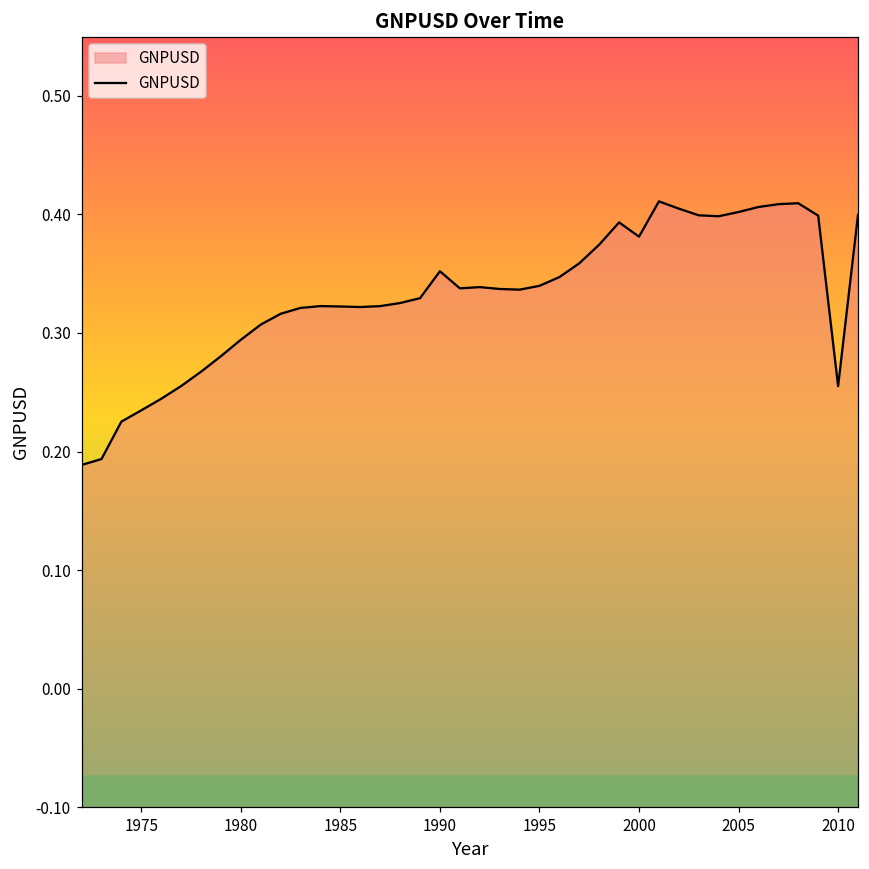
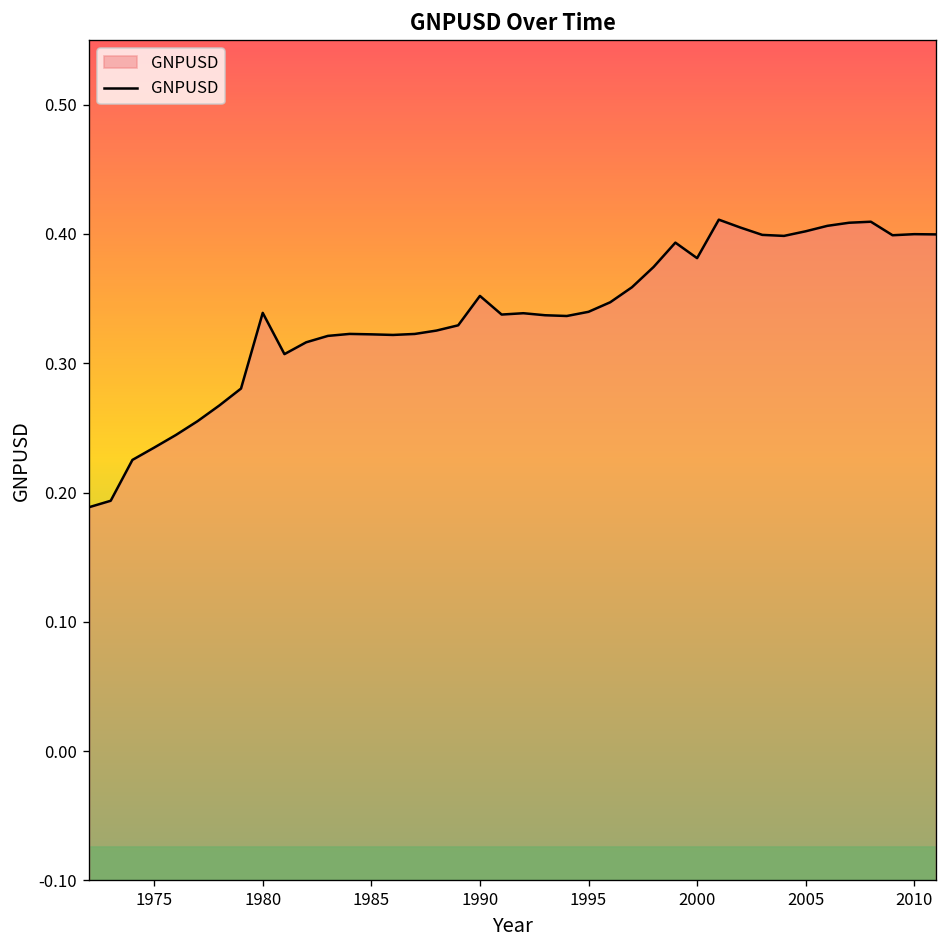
  {
    "1975": 0.235,
-   "1980": 0.294,
+   "1980": 0.339,
    "1985": 0.322,
    "1990": 0.352,
    "1995": 0.340,
    "2000": 0.381,
    "2005": 0.402,
-   "2010": 0.255
+   "2010": 0.400
  }
